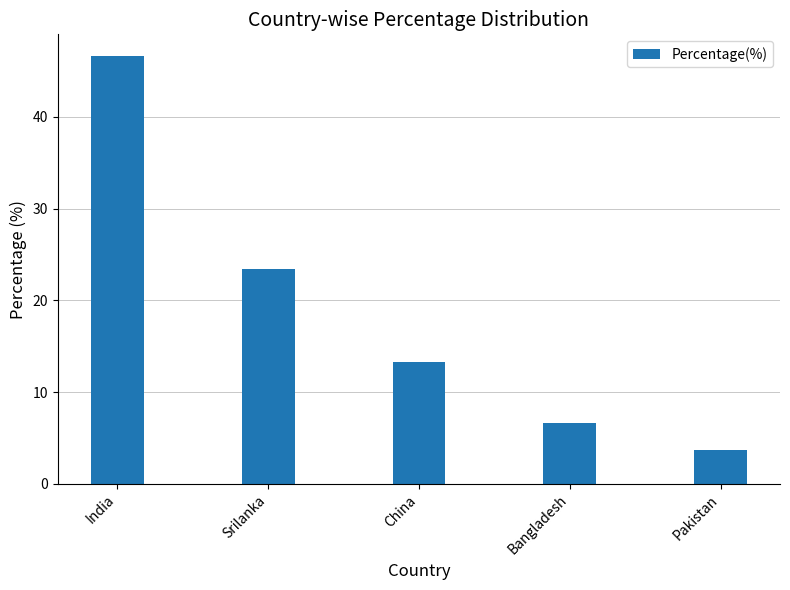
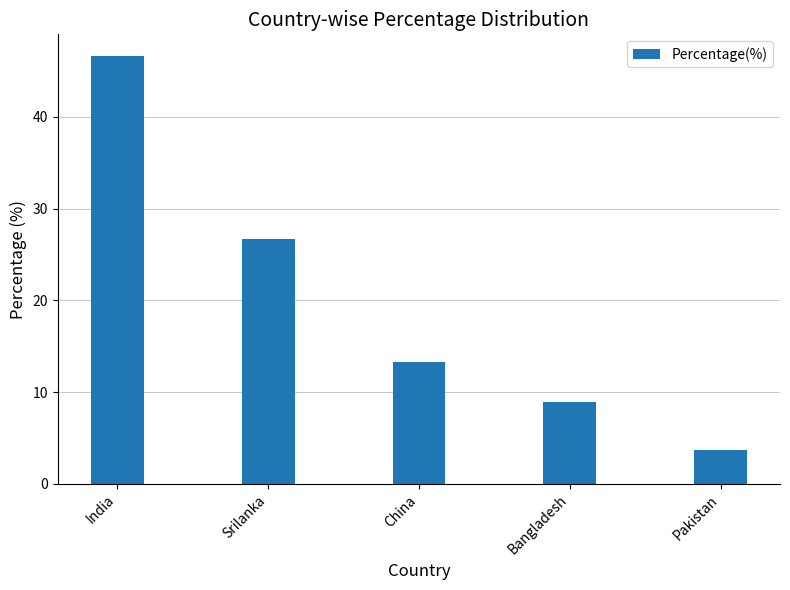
  {
    "India": 47,
-   "Srilanka": 23,
+   "Srilanka": 27,
    "China": 13,
-   "Bangladesh": 7,
+   "Bangladesh": 9,
    "Pakistan": 4
  }
